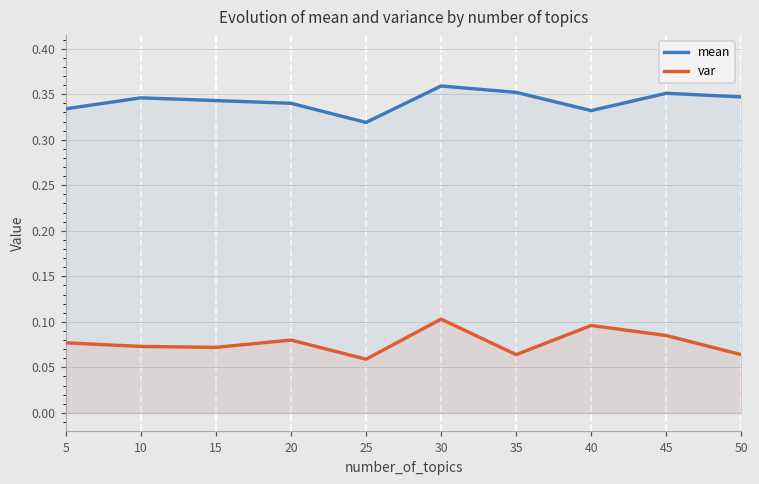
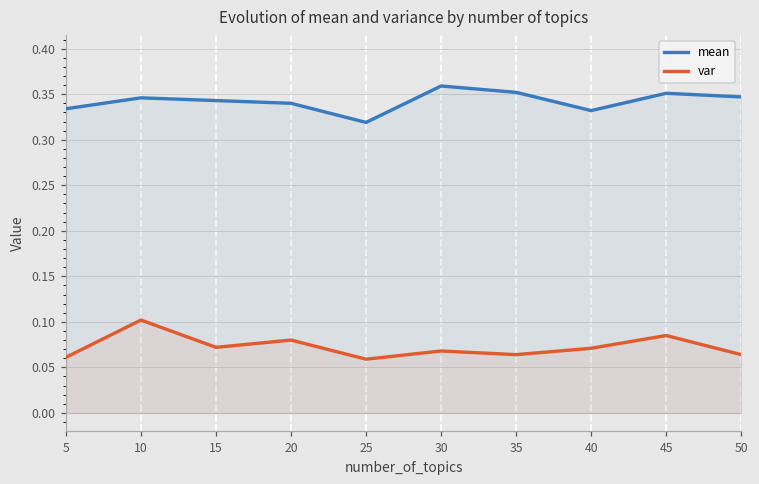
  {
    "mean": {
      "5": 0.33,
      "10": 0.35,
      "15": 0.34,
      "20": 0.34,
      "25": 0.32,
      "30": 0.36,
      "35": 0.35,
      "40": 0.33,
      "45": 0.35,
      "50": 0.35
    },
    "var": {
-     "5": 0.08,
-     "10": 0.07,
+     "5": 0.06,
+     "10": 0.10,
      "15": 0.07,
      "20": 0.08,
      "25": 0.06,
-     "30": 0.10,
+     "30": 0.07,
      "35": 0.06,
-     "40": 0.10,
+     "40": 0.07,
      "45": 0.09,
      "50": 0.06
    }
  }
